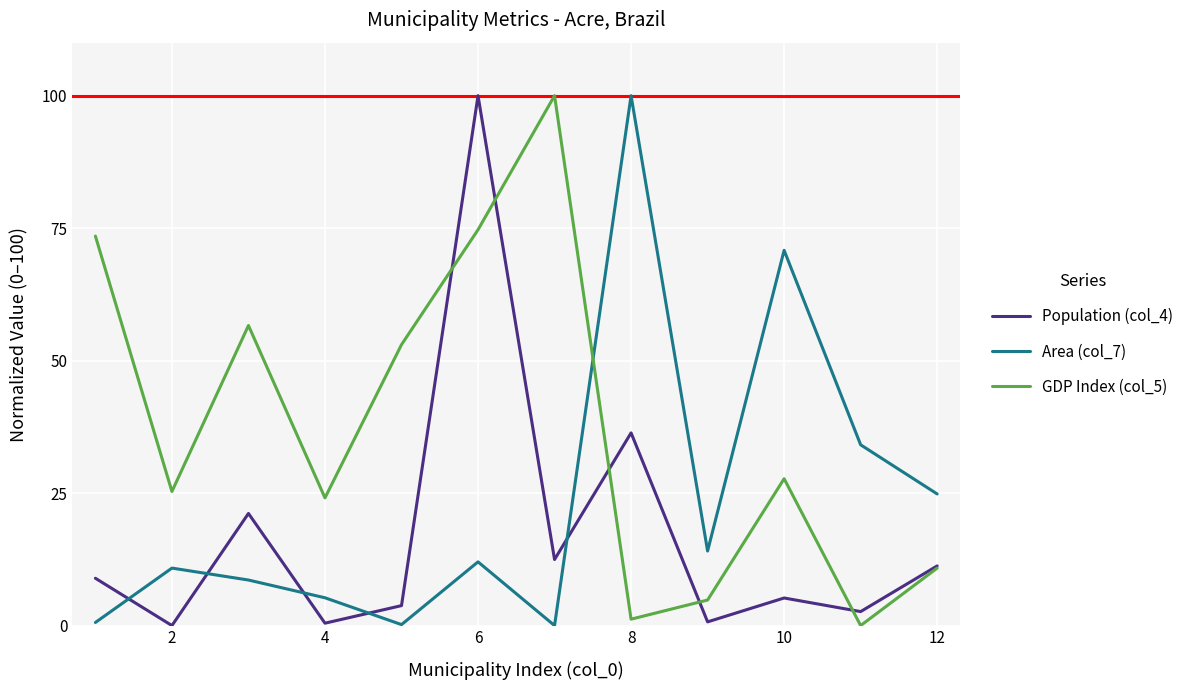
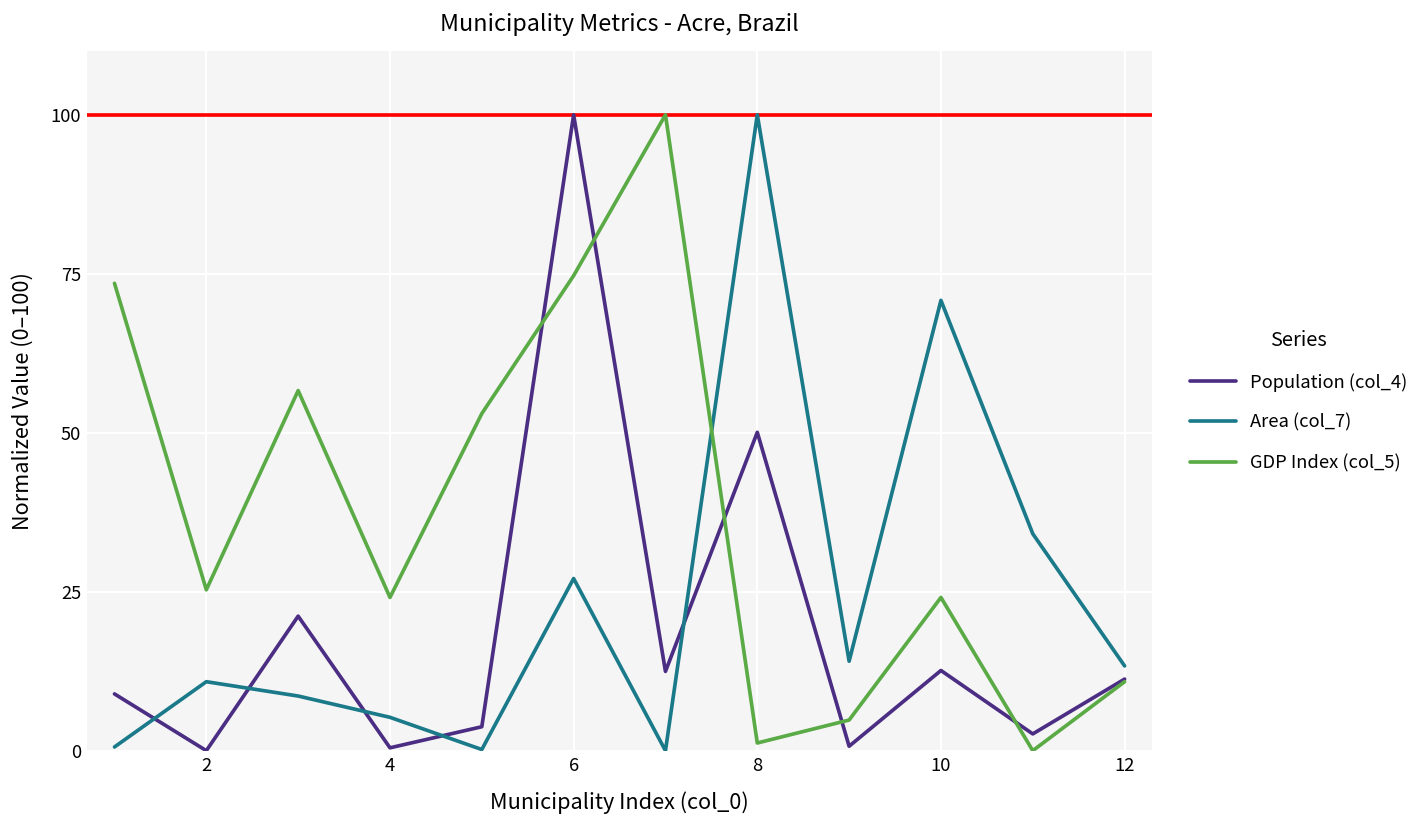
  {
    "Population (col_4)": {
      "2": 0,
      "4": 0,
      "6": 100,
-     "8": 36,
-     "10": 5
+     "8": 50,
+     "10": 13
    },
    "Area (col_7)": {
      "2": 11,
      "4": 5,
-     "6": 12,
+     "6": 27,
      "8": 100,
      "10": 71,
-     "12": 25
+     "12": 13
    },
    "GDP Index (col_5)": {
      "2": 25,
      "4": 24,
      "6": 75,
      "8": 1,
-     "10": 28
+     "10": 24
    }
  }
